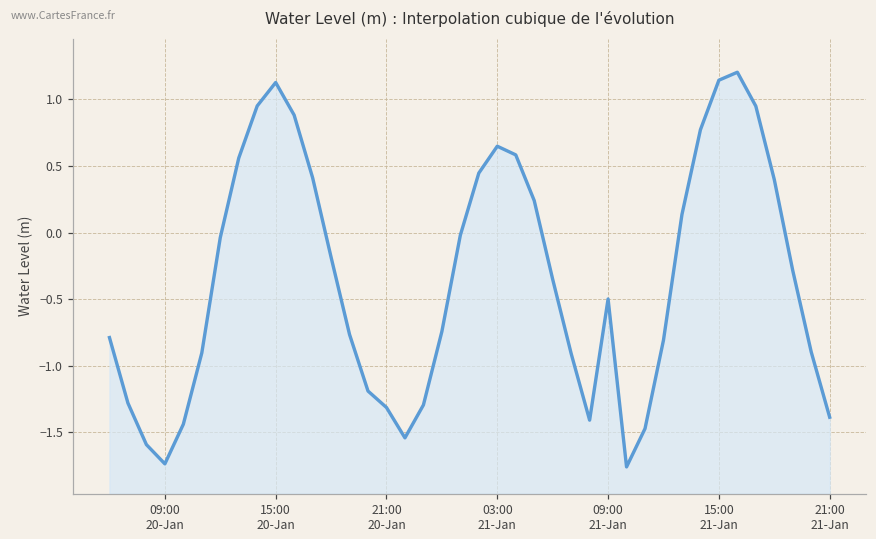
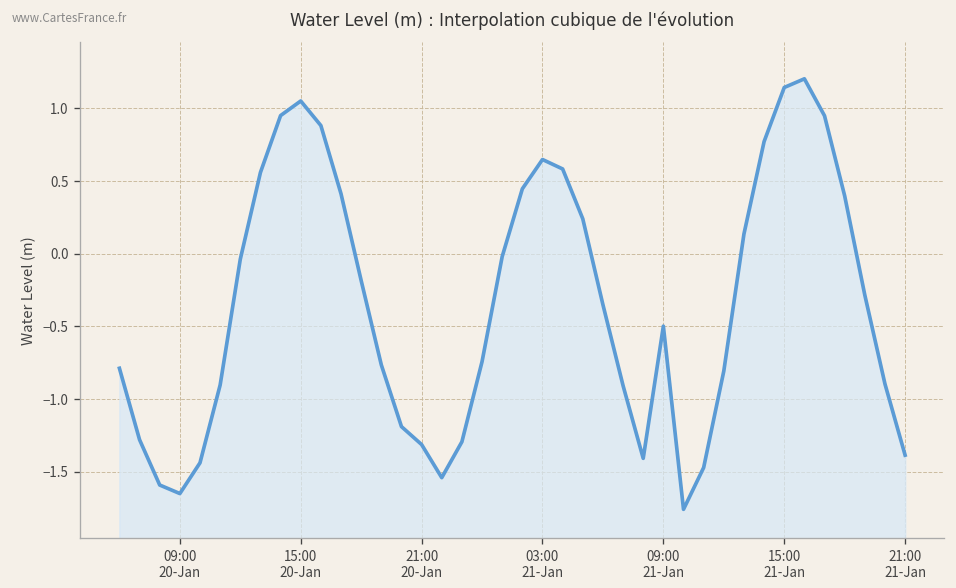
  {
-   "09:00 20-Jan": -1.74,
-   "15:00 20-Jan": 1.13,
+   "09:00 20-Jan": -1.65,
+   "15:00 20-Jan": 1.05,
    "21:00 20-Jan": -1.31,
    "03:00 21-Jan": 0.65,
    "09:00 21-Jan": -0.50,
    "15:00 21-Jan": 1.14,
    "21:00 21-Jan": -1.39
  }
